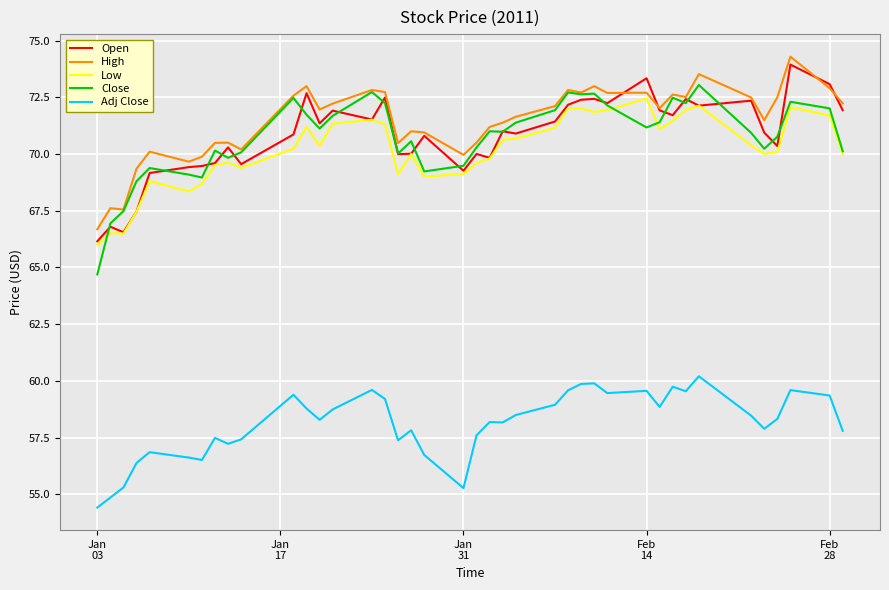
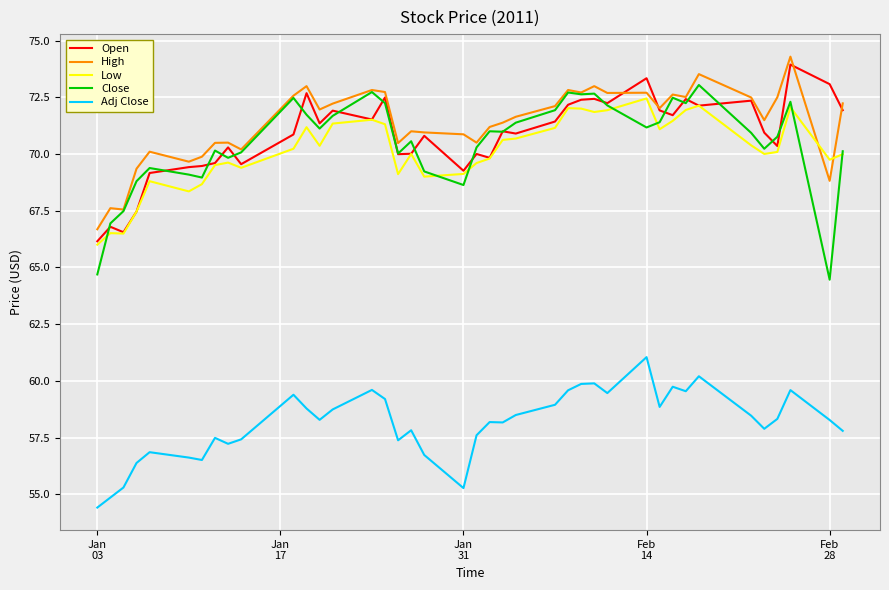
  {
    "Open": {
      "Jan 03": 66.2,
      "Jan 31": 69.3,
      "Feb 14": 73.3,
      "Feb 28": 73.1
    },
    "High": {
      "Jan 03": 66.7,
-     "Jan 31": 70.0,
+     "Jan 31": 70.9,
      "Feb 14": 72.7,
-     "Feb 28": 72.9
+     "Feb 28": 68.8
    },
    "Low": {
      "Jan 03": 66.0,
      "Jan 31": 69.1,
      "Feb 14": 72.4,
-     "Feb 28": 71.7
+     "Feb 28": 69.7
    },
    "Close": {
      "Jan 03": 64.7,
-     "Jan 31": 69.5,
+     "Jan 31": 68.6,
      "Feb 14": 71.2,
-     "Feb 28": 72.0
+     "Feb 28": 64.5
    },
    "Adj Close": {
      "Jan 03": 54.4,
      "Jan 31": 55.3,
-     "Feb 14": 59.6,
-     "Feb 28": 59.4
+     "Feb 14": 61.0,
+     "Feb 28": 58.3
    }
  }
